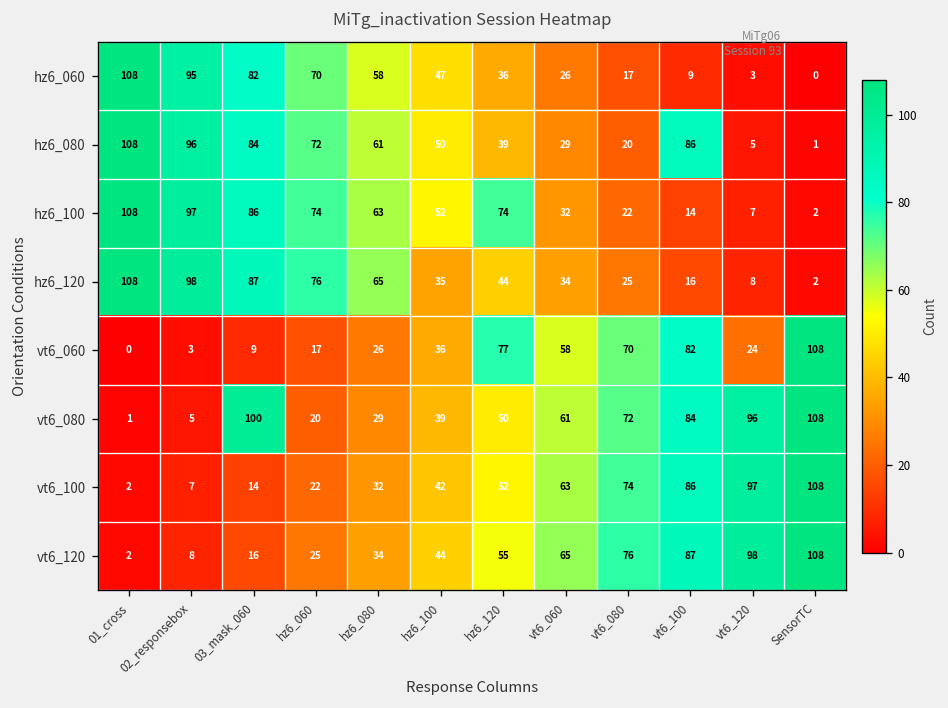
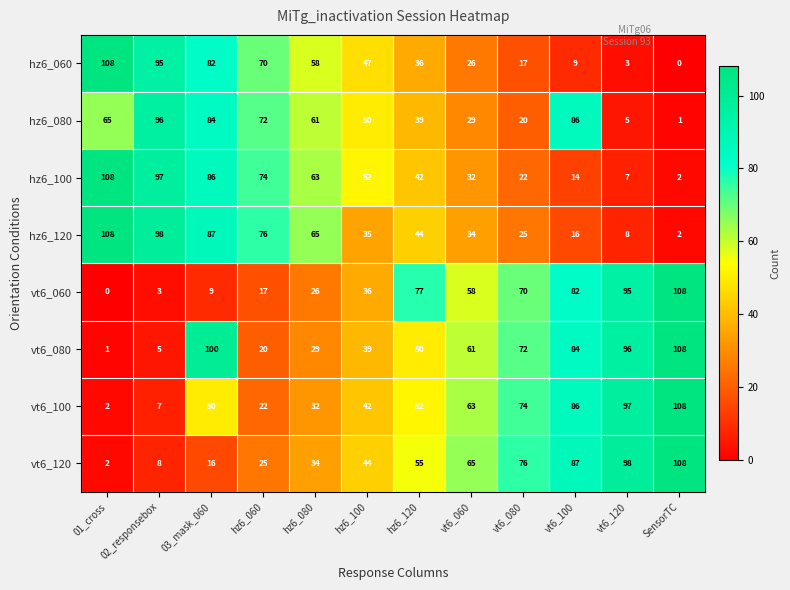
  {
    "hz6_060": {
      "01_cross": 108,
      "02_responsebox": 95,
      "03_mask_060": 82,
      "hz6_060": 70,
      "hz6_080": 58,
      "hz6_100": 47,
      "hz6_120": 36,
      "vt6_060": 26,
      "vt6_080": 17,
      "vt6_100": 9,
      "vt6_120": 3,
      "SensorTC": 0
    },
    "hz6_080": {
-     "01_cross": 108,
+     "01_cross": 65,
      "02_responsebox": 96,
      "03_mask_060": 84,
      "hz6_060": 72,
      "hz6_080": 61,
      "hz6_100": 50,
      "hz6_120": 39,
      "vt6_060": 29,
      "vt6_080": 20,
      "vt6_100": 86,
      "vt6_120": 5,
      "SensorTC": 1
    },
    "hz6_100": {
      "01_cross": 108,
      "02_responsebox": 97,
      "03_mask_060": 86,
      "hz6_060": 74,
      "hz6_080": 63,
      "hz6_100": 52,
-     "hz6_120": 74,
+     "hz6_120": 42,
      "vt6_060": 32,
      "vt6_080": 22,
      "vt6_100": 14,
      "vt6_120": 7,
      "SensorTC": 2
    },
    "hz6_120": {
      "01_cross": 108,
      "02_responsebox": 98,
      "03_mask_060": 87,
      "hz6_060": 76,
      "hz6_080": 65,
      "hz6_100": 35,
      "hz6_120": 44,
      "vt6_060": 34,
      "vt6_080": 25,
      "vt6_100": 16,
      "vt6_120": 8,
      "SensorTC": 2
    },
    "vt6_060": {
      "01_cross": 0,
      "02_responsebox": 3,
      "03_mask_060": 9,
      "hz6_060": 17,
      "hz6_080": 26,
      "hz6_100": 36,
      "hz6_120": 77,
      "vt6_060": 58,
      "vt6_080": 70,
      "vt6_100": 82,
-     "vt6_120": 24,
+     "vt6_120": 95,
      "SensorTC": 108
    },
    "vt6_080": {
      "01_cross": 1,
      "02_responsebox": 5,
      "03_mask_060": 100,
      "hz6_060": 20,
      "hz6_080": 29,
      "hz6_100": 39,
      "hz6_120": 50,
      "vt6_060": 61,
      "vt6_080": 72,
      "vt6_100": 84,
      "vt6_120": 96,
      "SensorTC": 108
    },
    "vt6_100": {
      "01_cross": 2,
      "02_responsebox": 7,
-     "03_mask_060": 14,
+     "03_mask_060": 50,
      "hz6_060": 22,
      "hz6_080": 32,
      "hz6_100": 42,
      "hz6_120": 52,
      "vt6_060": 63,
      "vt6_080": 74,
      "vt6_100": 86,
      "vt6_120": 97,
      "SensorTC": 108
    },
    "vt6_120": {
      "01_cross": 2,
      "02_responsebox": 8,
      "03_mask_060": 16,
      "hz6_060": 25,
      "hz6_080": 34,
      "hz6_100": 44,
      "hz6_120": 55,
      "vt6_060": 65,
      "vt6_080": 76,
      "vt6_100": 87,
      "vt6_120": 98,
      "SensorTC": 108
    }
  }
